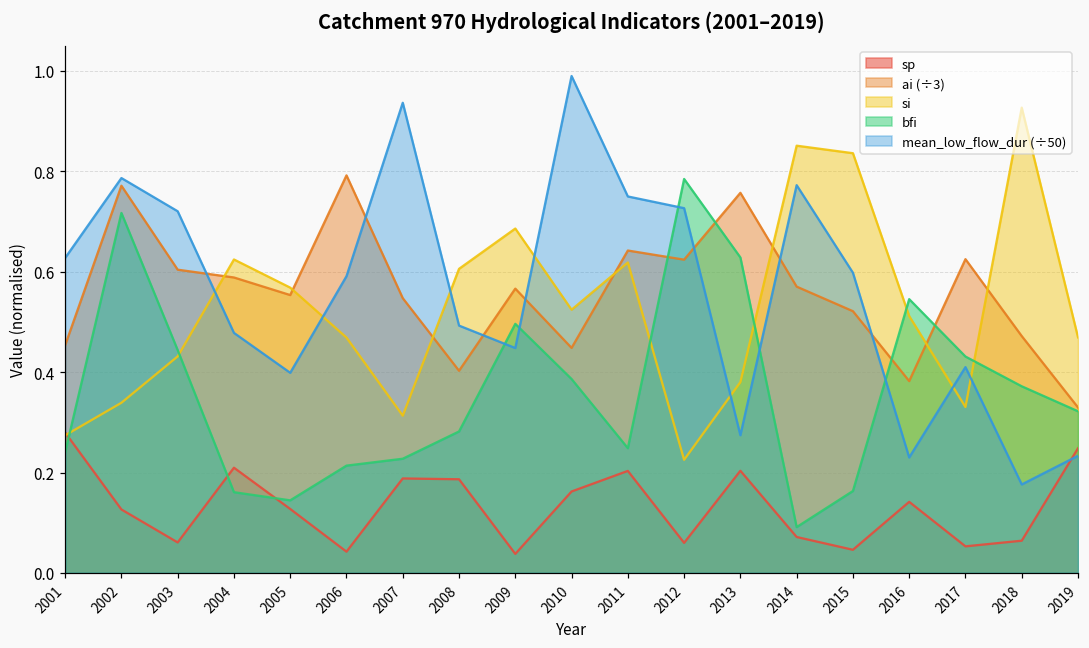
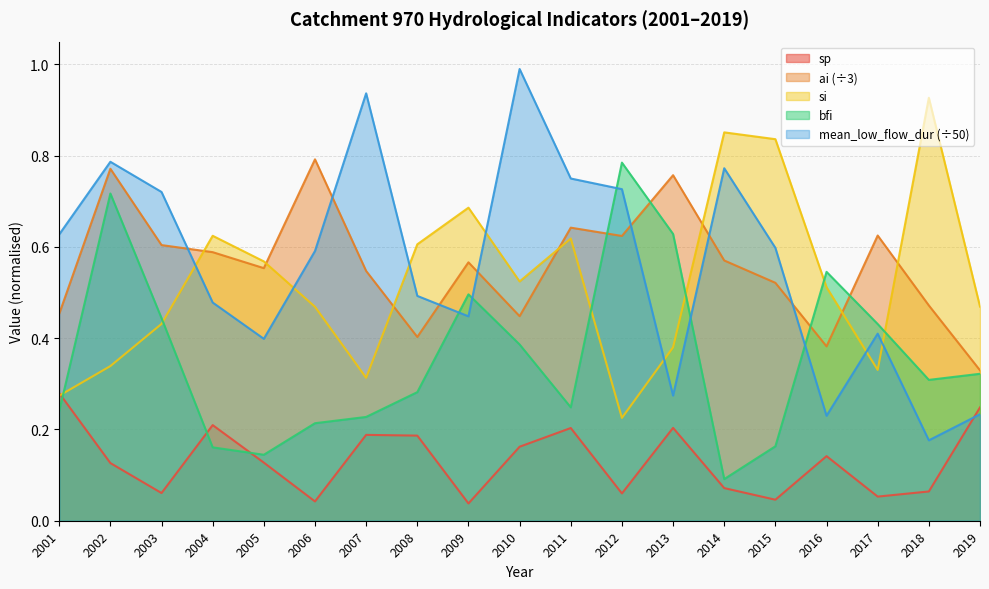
  {
    "bfi": {
      "2001": 0.24,
      "2002": 0.72,
      "2003": 0.44,
      "2004": 0.16,
      "2005": 0.14,
      "2006": 0.21,
      "2007": 0.23,
      "2008": 0.28,
      "2009": 0.50,
      "2010": 0.39,
      "2011": 0.25,
      "2012": 0.78,
      "2013": 0.63,
      "2014": 0.09,
      "2015": 0.16,
      "2016": 0.55,
      "2017": 0.43,
-     "2018": 0.37,
+     "2018": 0.31,
      "2019": 0.32
    },
    "mean_low_flow_dur (÷50)": {
      "2001": 0.63,
      "2002": 0.79,
      "2003": 0.72,
      "2004": 0.48,
      "2005": 0.40,
      "2006": 0.59,
      "2007": 0.94,
      "2008": 0.49,
      "2009": 0.45,
      "2010": 0.99,
      "2011": 0.75,
      "2012": 0.73,
      "2013": 0.27,
      "2014": 0.77,
      "2015": 0.60,
      "2016": 0.23,
      "2017": 0.41,
      "2018": 0.18,
      "2019": 0.23
    }
  }
